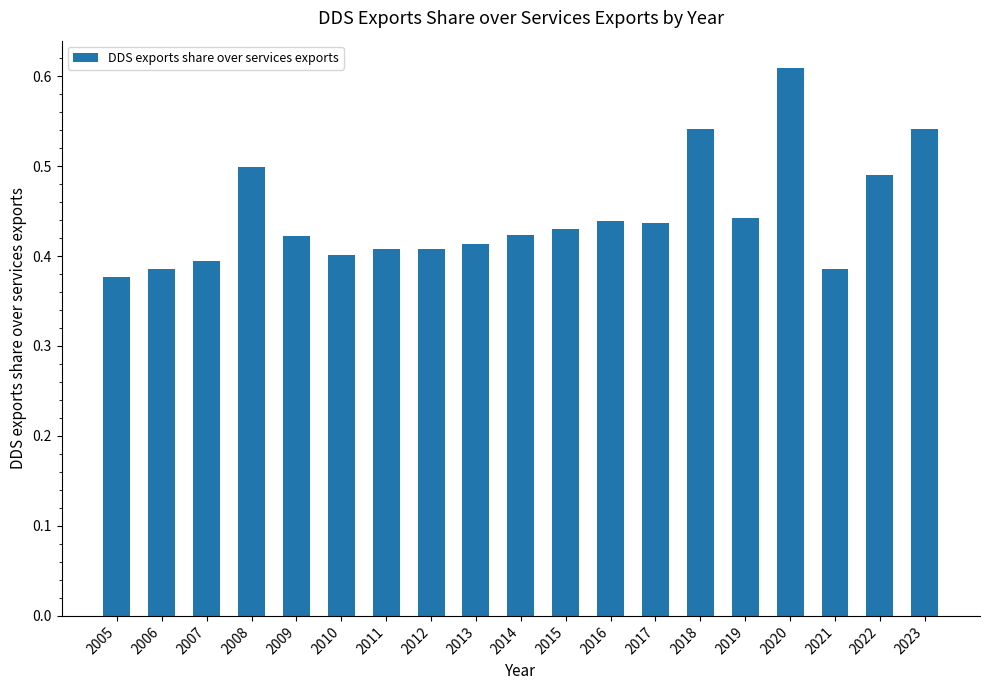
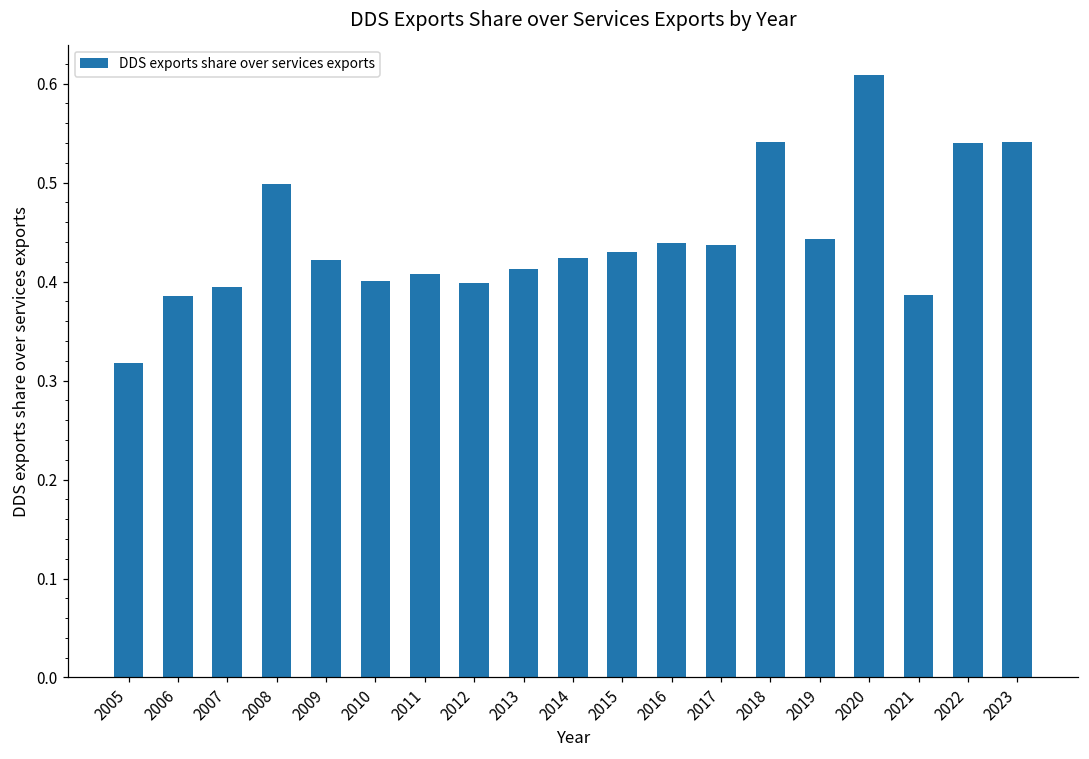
  {
-   "2005": 0.38,
+   "2005": 0.32,
    "2006": 0.39,
    "2007": 0.39,
    "2008": 0.50,
    "2009": 0.42,
    "2010": 0.40,
    "2011": 0.41,
-   "2012": 0.41,
+   "2012": 0.40,
    "2013": 0.41,
    "2014": 0.42,
    "2015": 0.43,
    "2016": 0.44,
    "2017": 0.44,
    "2018": 0.54,
    "2019": 0.44,
    "2020": 0.61,
    "2021": 0.39,
-   "2022": 0.49,
+   "2022": 0.54,
    "2023": 0.54
  }
